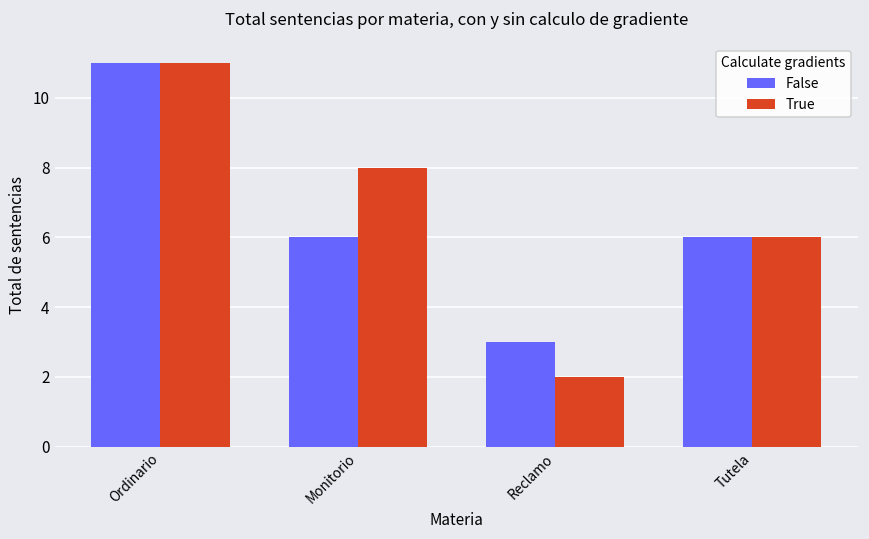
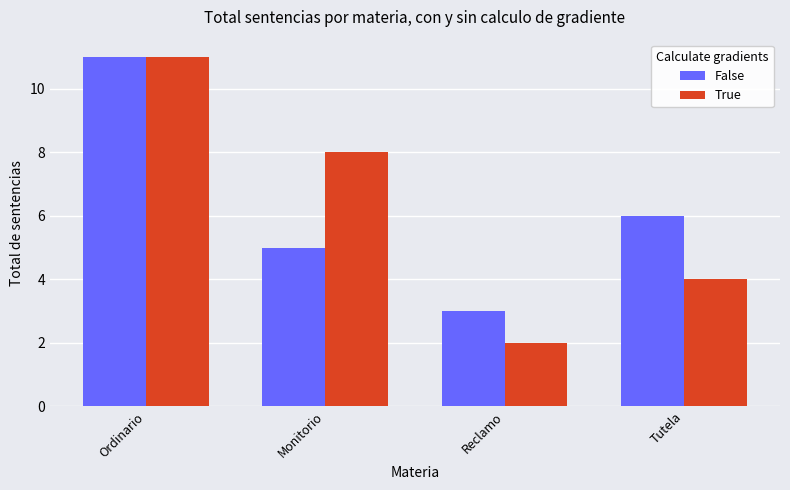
  {
    "False": {
      "Ordinario": 11,
-     "Monitorio": 6,
+     "Monitorio": 5,
      "Reclamo": 3,
      "Tutela": 6
    },
    "True": {
      "Ordinario": 11,
      "Monitorio": 8,
      "Reclamo": 2,
-     "Tutela": 6
+     "Tutela": 4
    }
  }
